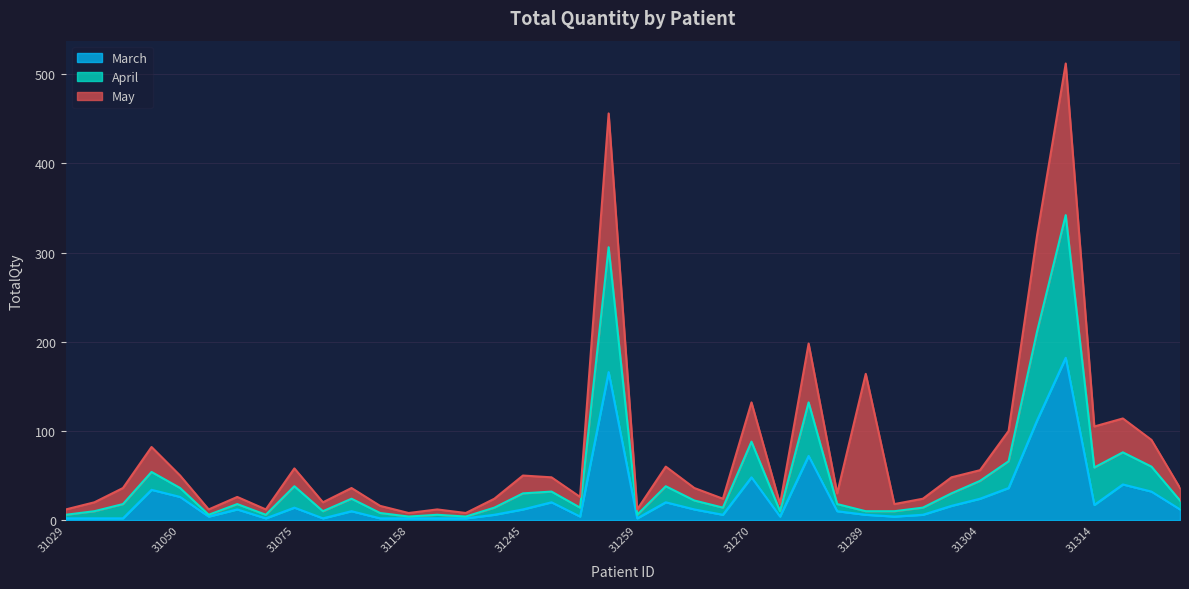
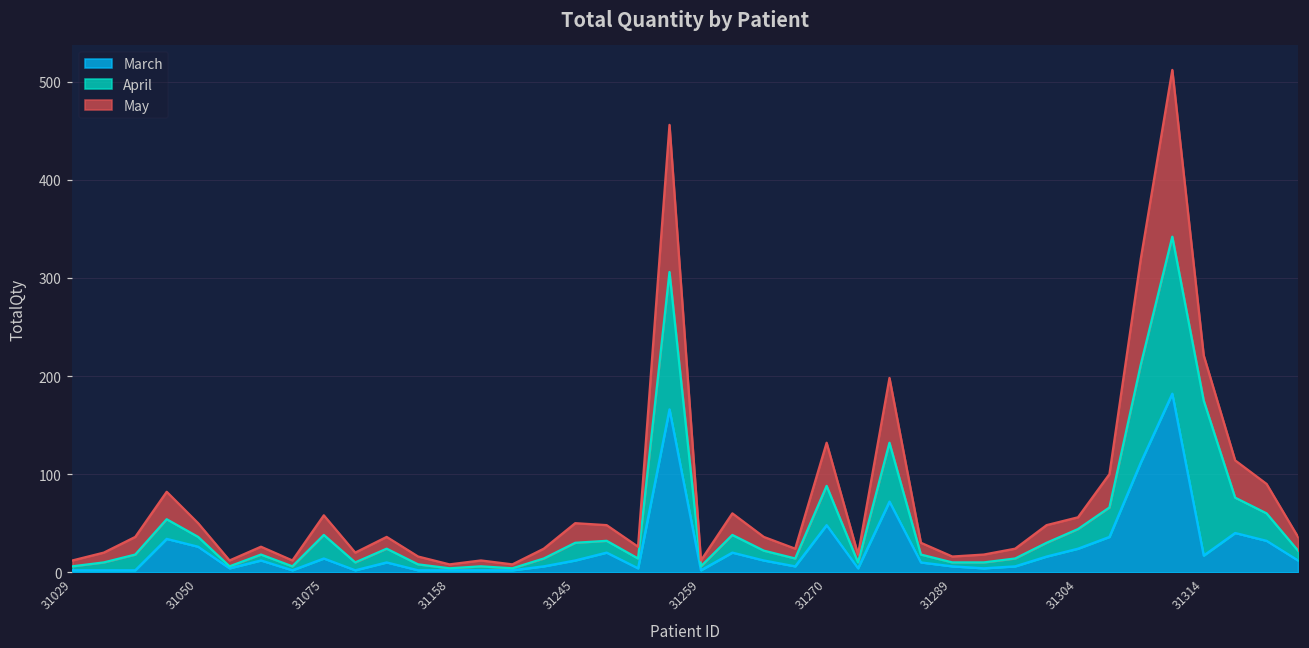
  {
    "March": {
      "31029": 0,
      "31050": 30,
      "31075": 10,
      "31245": 10,
      "31259": 0,
      "31270": 50,
      "31289": 10,
      "31304": 20,
      "31314": 20
    },
    "April": {
      "31029": 0,
      "31050": 10,
      "31075": 20,
      "31245": 20,
      "31259": 0,
      "31270": 40,
      "31289": 0,
      "31304": 20,
-     "31314": 40
+     "31314": 160
    },
    "May": {
      "31029": 10,
      "31050": 10,
      "31075": 20,
      "31158": 0,
      "31245": 20,
      "31259": 10,
      "31270": 40,
-     "31289": 150,
+     "31289": 10,
      "31304": 10,
      "31314": 50
    }
  }
